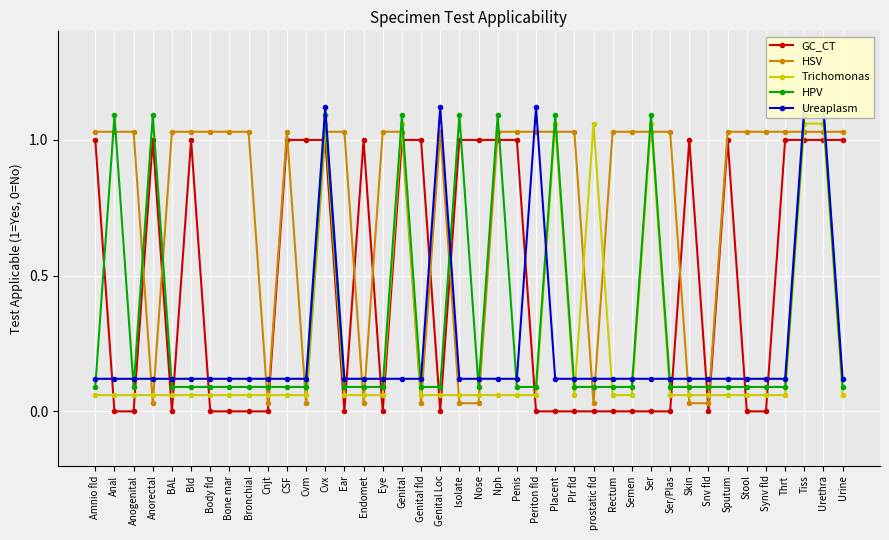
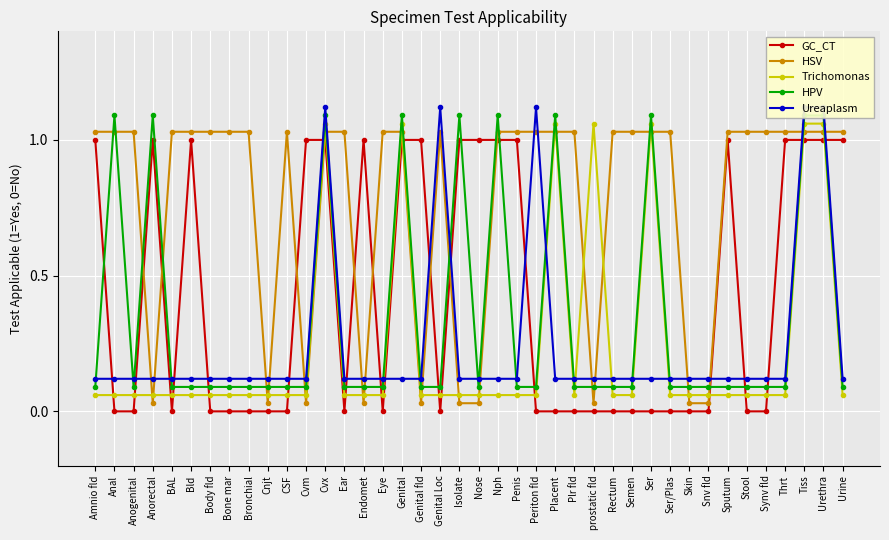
  {
    "GC_CT": {
      "Amnio fld": 1,
      "Anal": 0,
      "Anogenital": 0,
      "Anorectal": 1,
      "BAL": 0,
      "Bld": 1,
      "Body fld": 0,
      "Bone mar": 0,
      "Bronchial": 0,
      "Cnjt": 0,
-     "CSF": 1,
+     "CSF": 0,
      "Cvm": 1,
      "Cvx": 1,
      "Ear": 0,
      "Endomet": 1,
      "Eye": 0,
      "Genital": 1,
      "Genital fld": 1,
      "Genital Loc": 0,
      "Isolate": 1,
      "Nose": 1,
      "Nph": 1,
      "Penis": 1,
      "Periton fld": 0,
      "Placent": 0,
      "Plr fld": 0,
      "prostatic fld": 0,
      "Rectum": 0,
      "Semen": 0,
      "Ser": 0,
      "Ser/Plas": 0,
-     "Skin": 1,
+     "Skin": 0,
      "Snv fld": 0,
      "Sputum": 1,
      "Stool": 0,
      "Synv fld": 0,
      "Thrt": 1,
      "Tiss": 1,
      "Urethra": 1,
      "Urine": 1
    },
    "HSV": {
      "Amnio fld": 1.03,
      "Anal": 1.03,
      "Anogenital": 1.03,
      "Anorectal": 0.03,
      "BAL": 1.03,
      "Bld": 1.03,
      "Body fld": 1.03,
      "Bone mar": 1.03,
      "Bronchial": 1.03,
      "Cnjt": 0.03,
      "CSF": 1.03,
      "Cvm": 0.03,
      "Cvx": 1.03,
      "Ear": 1.03,
      "Endomet": 0.03,
      "Eye": 1.03,
      "Genital": 1.03,
      "Genital fld": 0.03,
      "Genital Loc": 1.03,
      "Isolate": 0.03,
      "Nose": 0.03,
      "Nph": 1.03,
      "Penis": 1.03,
      "Periton fld": 1.03,
      "Placent": 1.03,
      "Plr fld": 1.03,
      "prostatic fld": 0.03,
      "Rectum": 1.03,
      "Semen": 1.03,
      "Ser": 1.03,
      "Ser/Plas": 1.03,
      "Skin": 0.03,
      "Snv fld": 0.03,
      "Sputum": 1.03,
      "Stool": 1.03,
      "Synv fld": 1.03,
      "Thrt": 1.03,
      "Tiss": 1.03,
      "Urethra": 1.03,
      "Urine": 1.03
    },
    "Trichomonas": {
      "Amnio fld": 0.06,
      "Anal": 0.06,
      "Anogenital": 0.06,
      "Anorectal": 0.06,
      "BAL": 0.06,
      "Bld": 0.06,
      "Body fld": 0.06,
      "Bone mar": 0.06,
      "Bronchial": 0.06,
      "Cnjt": 0.06,
      "CSF": 0.06,
      "Cvm": 0.06,
      "Cvx": 1.06,
      "Ear": 0.06,
      "Endomet": 0.06,
      "Eye": 0.06,
      "Genital": 1.06,
      "Genital fld": 0.06,
      "Genital Loc": 0.06,
      "Isolate": 0.06,
      "Nose": 0.06,
      "Nph": 0.06,
      "Penis": 0.06,
      "Periton fld": 0.06,
      "Placent": 1.06,
      "Plr fld": 0.06,
      "prostatic fld": 1.06,
      "Rectum": 0.06,
      "Semen": 0.06,
      "Ser": 1.06,
      "Ser/Plas": 0.06,
      "Skin": 0.06,
      "Snv fld": 0.06,
      "Sputum": 0.06,
      "Stool": 0.06,
      "Synv fld": 0.06,
      "Thrt": 0.06,
      "Tiss": 1.06,
      "Urethra": 1.06,
      "Urine": 0.06
    },
    "HPV": {
      "Amnio fld": 0.09,
      "Anal": 1.09,
      "Anogenital": 0.09,
      "Anorectal": 1.09,
      "BAL": 0.09,
      "Bld": 0.09,
      "Body fld": 0.09,
      "Bone mar": 0.09,
      "Bronchial": 0.09,
      "Cnjt": 0.09,
      "CSF": 0.09,
      "Cvm": 0.09,
      "Cvx": 1.09,
      "Ear": 0.09,
      "Endomet": 0.09,
      "Eye": 0.09,
      "Genital": 1.09,
      "Genital fld": 0.09,
      "Genital Loc": 0.09,
      "Isolate": 1.09,
      "Nose": 0.09,
      "Nph": 1.09,
      "Penis": 0.09,
      "Periton fld": 0.09,
      "Placent": 1.09,
      "Plr fld": 0.09,
      "prostatic fld": 0.09,
      "Rectum": 0.09,
      "Semen": 0.09,
      "Ser": 1.09,
      "Ser/Plas": 0.09,
      "Skin": 0.09,
      "Snv fld": 0.09,
      "Sputum": 0.09,
      "Stool": 0.09,
      "Synv fld": 0.09,
      "Thrt": 0.09,
      "Urine": 0.09
    },
    "Ureaplasm": {
      "Amnio fld": 0.12,
      "Anal": 0.12,
      "Anogenital": 0.12,
      "Anorectal": 0.12,
      "BAL": 0.12,
      "Bld": 0.12,
      "Body fld": 0.12,
      "Bone mar": 0.12,
      "Bronchial": 0.12,
      "Cnjt": 0.12,
      "CSF": 0.12,
      "Cvm": 0.12,
      "Cvx": 1.12,
      "Ear": 0.12,
      "Endomet": 0.12,
      "Eye": 0.12,
      "Genital": 0.12,
      "Genital fld": 0.12,
      "Genital Loc": 1.12,
      "Isolate": 0.12,
      "Nose": 0.12,
      "Nph": 0.12,
      "Penis": 0.12,
      "Periton fld": 1.12,
      "Placent": 0.12,
      "Plr fld": 0.12,
      "prostatic fld": 0.12,
      "Rectum": 0.12,
      "Semen": 0.12,
      "Ser": 0.12,
      "Ser/Plas": 0.12,
      "Skin": 0.12,
      "Snv fld": 0.12,
      "Sputum": 0.12,
      "Stool": 0.12,
      "Synv fld": 0.12,
      "Thrt": 0.12,
      "Urine": 0.12
    }
  }
